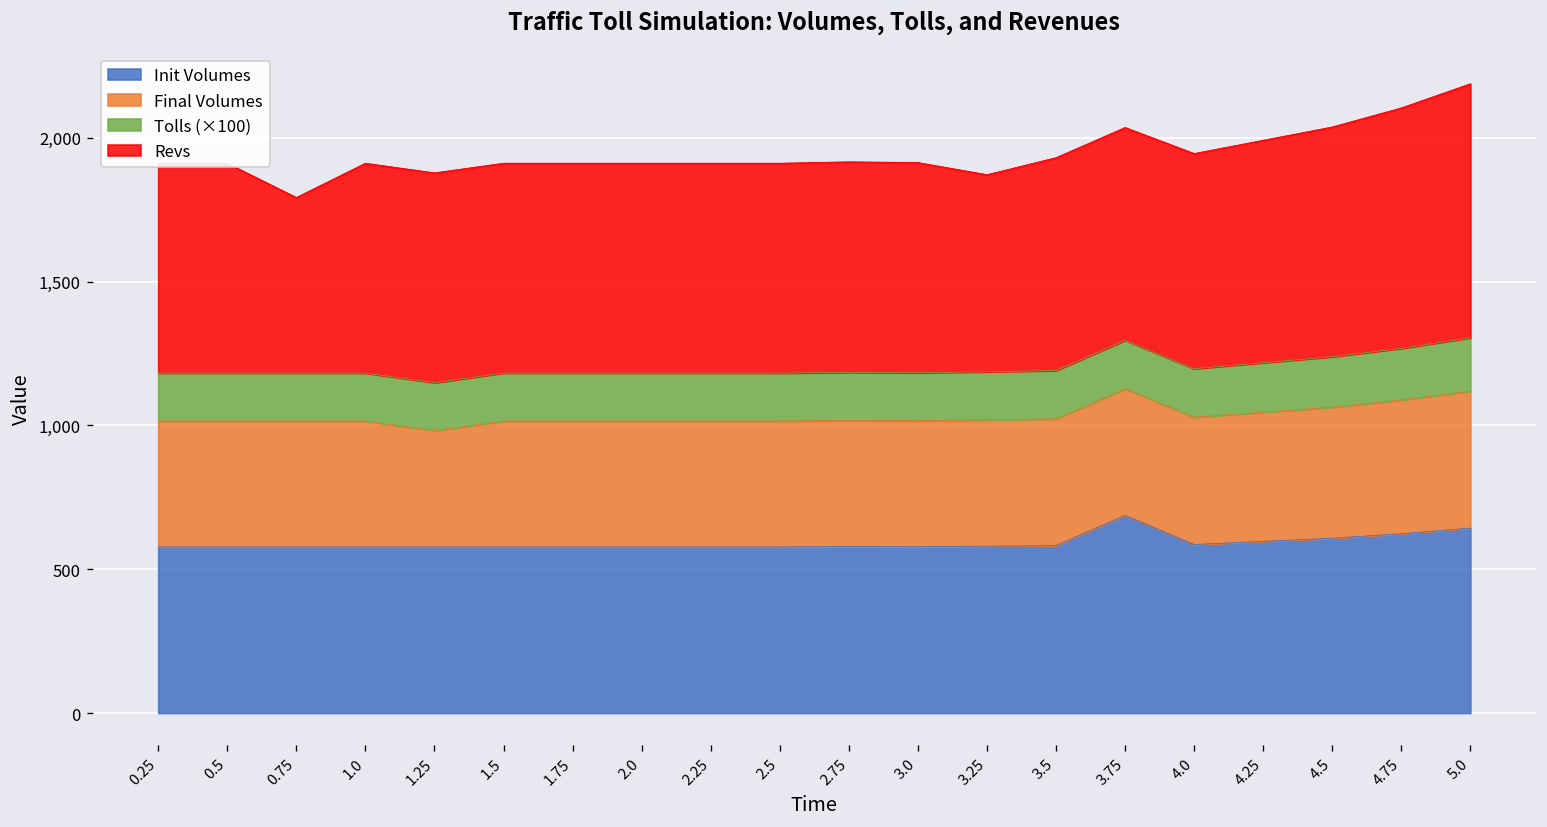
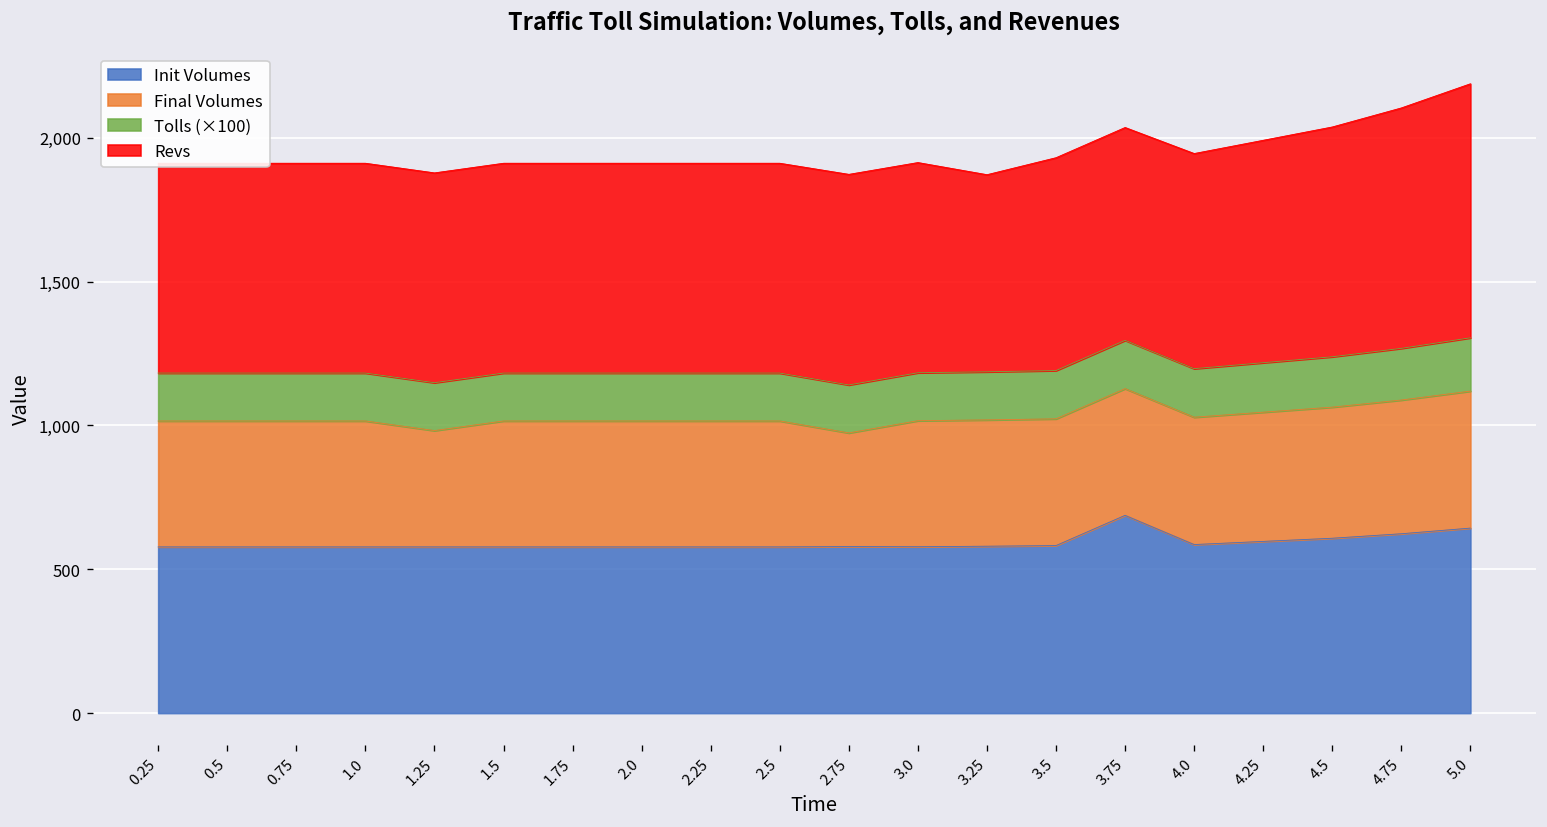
  {
    "Init Volumes": {
      "0.25": 580,
      "0.5": 580,
      "0.75": 580,
      "1.0": 580,
      "1.25": 580,
      "1.5": 580,
      "1.75": 580,
      "2.0": 580,
      "2.25": 580,
      "2.5": 580,
      "2.75": 580,
      "3.0": 580,
      "3.25": 580,
      "3.5": 580,
      "3.75": 690,
      "4.0": 590,
      "4.25": 600,
      "4.5": 610,
      "4.75": 620,
      "5.0": 640
    },
    "Final Volumes": {
      "0.25": 440,
      "0.5": 440,
      "0.75": 440,
      "1.0": 440,
      "1.25": 400,
      "1.5": 440,
      "1.75": 440,
      "2.0": 440,
      "2.25": 440,
      "2.5": 440,
-     "2.75": 440,
+     "2.75": 400,
      "3.0": 440,
      "3.25": 440,
      "3.5": 440,
      "3.75": 440,
      "4.0": 440,
      "4.25": 450,
      "4.5": 460,
      "4.75": 460,
      "5.0": 480
    },
    "Tolls (×100)": {
      "0.25": 170,
      "0.5": 170,
      "0.75": 170,
      "1.0": 170,
      "1.25": 170,
      "1.5": 170,
      "1.75": 170,
      "2.0": 170,
      "2.25": 170,
      "2.5": 170,
      "2.75": 170,
      "3.0": 170,
      "3.25": 170,
      "3.5": 170,
      "3.75": 170,
      "4.0": 170,
      "4.25": 170,
      "4.5": 180,
      "4.75": 180,
      "5.0": 190
    },
    "Revs": {
-     "0.75": 610,
+     "0.75": 730,
      "1.0": 730,
      "1.25": 730,
      "1.5": 730,
      "1.75": 730,
      "2.0": 730,
      "2.25": 730,
      "2.5": 730,
      "2.75": 730,
      "3.0": 730,
      "3.25": 690,
      "3.5": 740,
      "3.75": 740,
      "4.0": 750,
      "4.25": 770,
      "4.5": 800,
      "4.75": 840,
      "5.0": 880
    }
  }
